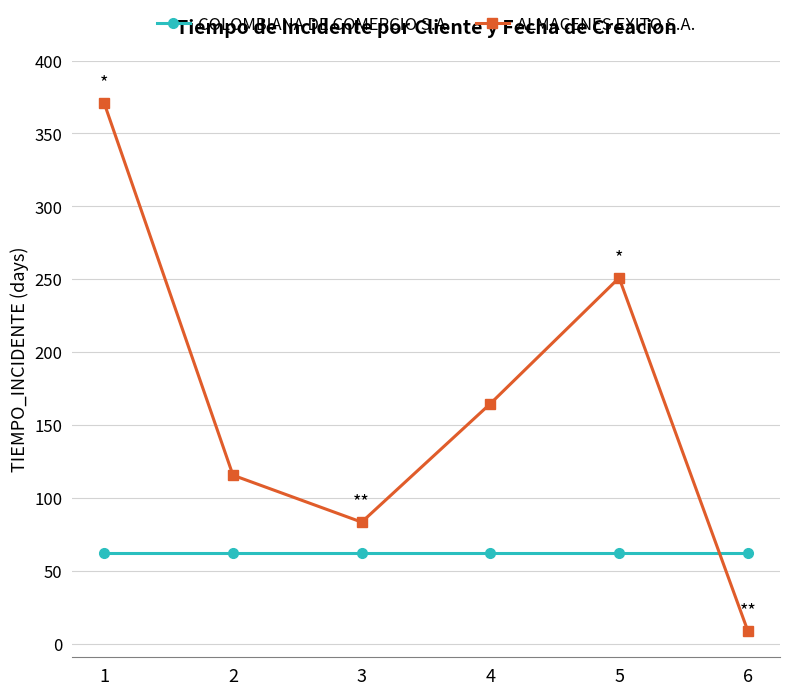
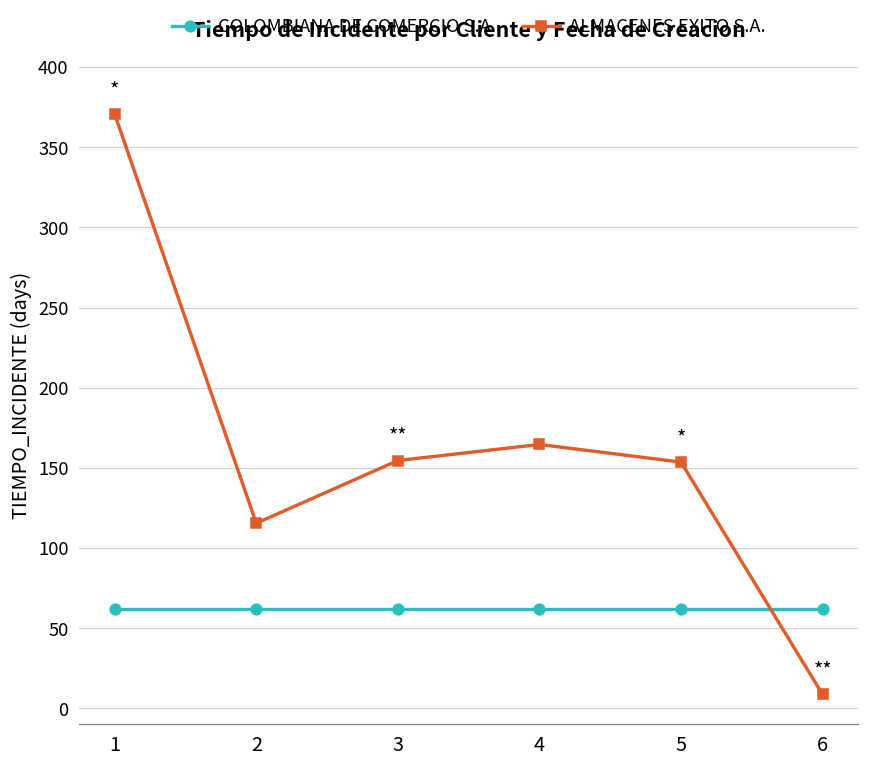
  {
    "COLOMBIANA DE COMERCIO S.A.": {
      "1": 62,
      "2": 62,
      "3": 62,
      "4": 62,
      "5": 62,
      "6": 62
    },
    "ALMACENES EXITO S.A.": {
      "1": 371,
      "2": 115,
-     "3": 83,
+     "3": 155,
      "4": 165,
-     "5": 251,
+     "5": 154,
      "6": 9
    }
  }
